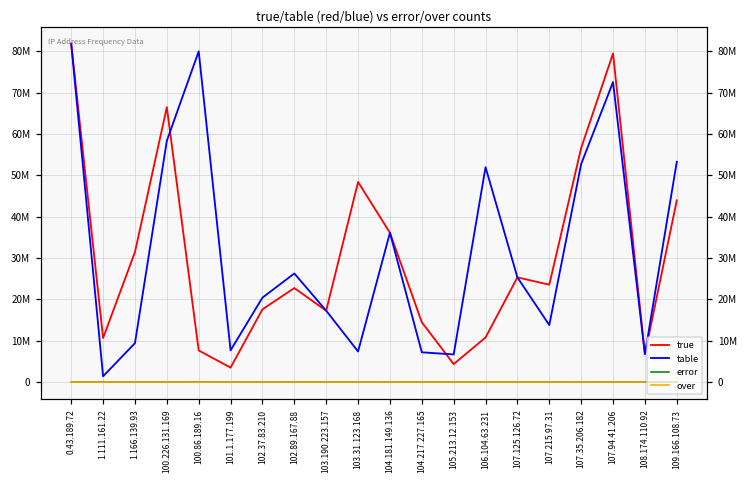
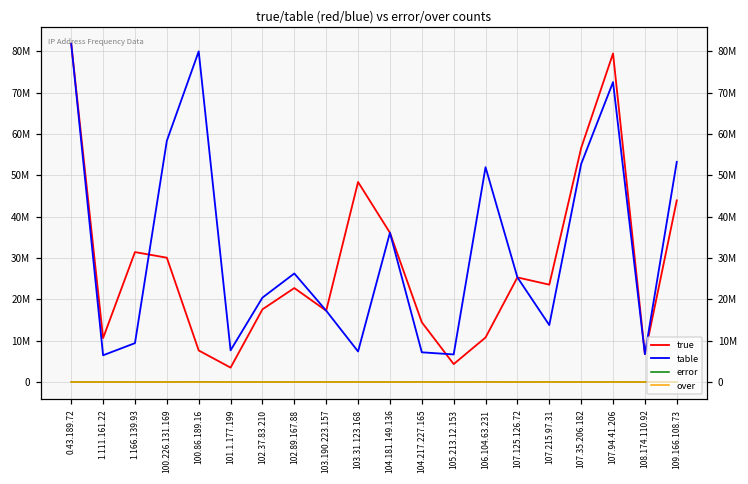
  {
    "true": {
      "1.111.161.22": 11000000,
      "1.166.139.93": 31000000,
-     "100.226.131.169": 66000000,
+     "100.226.131.169": 30000000,
      "100.86.189.16": 8000000,
      "101.1.177.199": 3000000,
      "102.37.83.210": 18000000,
      "102.89.167.88": 23000000,
      "103.31.123.168": 48000000,
      "104.217.227.165": 14000000,
      "105.213.12.153": 4000000,
      "106.104.63.231": 11000000,
      "107.215.97.31": 24000000,
      "107.35.206.182": 57000000,
      "107.94.41.206": 79000000,
      "109.166.108.73": 44000000
    },
    "table": {
-     "1.111.161.22": 1000000,
+     "1.111.161.22": 6000000,
      "1.166.139.93": 9000000,
      "100.226.131.169": 58000000,
      "100.86.189.16": 80000000,
      "101.1.177.199": 8000000,
      "102.37.83.210": 20000000,
      "102.89.167.88": 26000000,
      "103.31.123.168": 7000000,
      "104.217.227.165": 7000000,
      "105.213.12.153": 7000000,
      "106.104.63.231": 52000000,
      "107.215.97.31": 14000000,
      "107.35.206.182": 53000000,
      "107.94.41.206": 73000000,
      "109.166.108.73": 53000000
    },
    "over": {
      "0.43.189.72": 0,
      "1.111.161.22": 0,
      "1.166.139.93": 0,
      "100.226.131.169": 0,
      "100.86.189.16": 0,
      "101.1.177.199": 0,
      "102.37.83.210": 0,
      "102.89.167.88": 0,
      "103.190.223.157": 0,
      "103.31.123.168": 0,
      "104.181.149.136": 0,
      "104.217.227.165": 0,
      "105.213.12.153": 0,
      "106.104.63.231": 0,
      "107.125.126.72": 0,
      "107.215.97.31": 0,
      "107.35.206.182": 0,
      "107.94.41.206": 0,
      "108.174.110.92": 0
    }
  }
